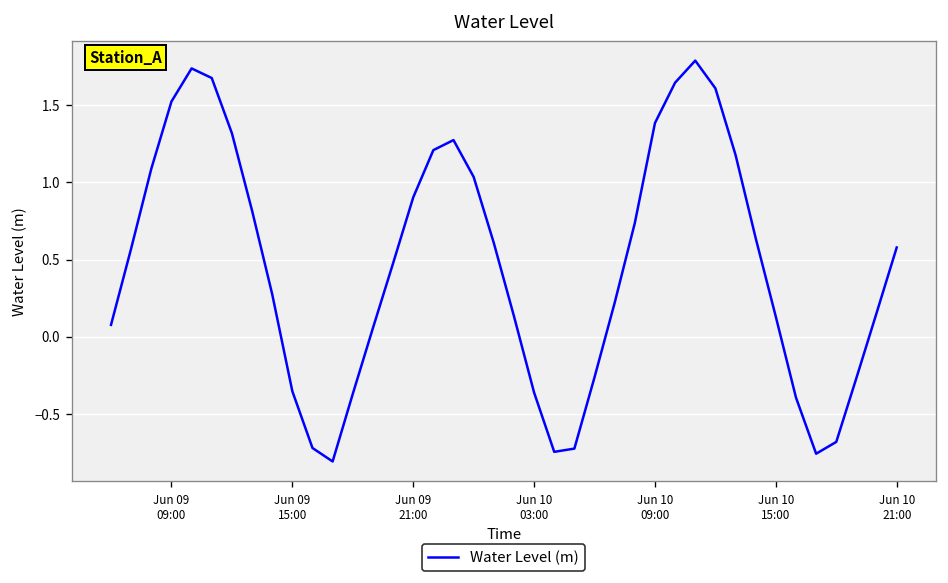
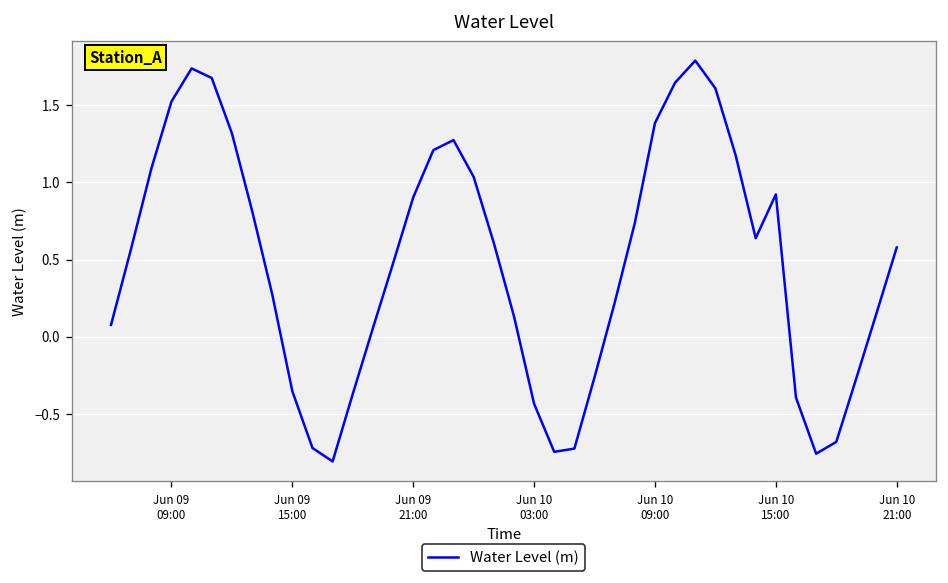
  {
    "Jun 09 09:00": 1.52,
    "Jun 09 15:00": -0.35,
    "Jun 09 21:00": 0.90,
-   "Jun 10 03:00": -0.36,
+   "Jun 10 03:00": -0.44,
    "Jun 10 09:00": 1.39,
-   "Jun 10 15:00": 0.13,
+   "Jun 10 15:00": 0.92,
    "Jun 10 21:00": 0.58
  }
